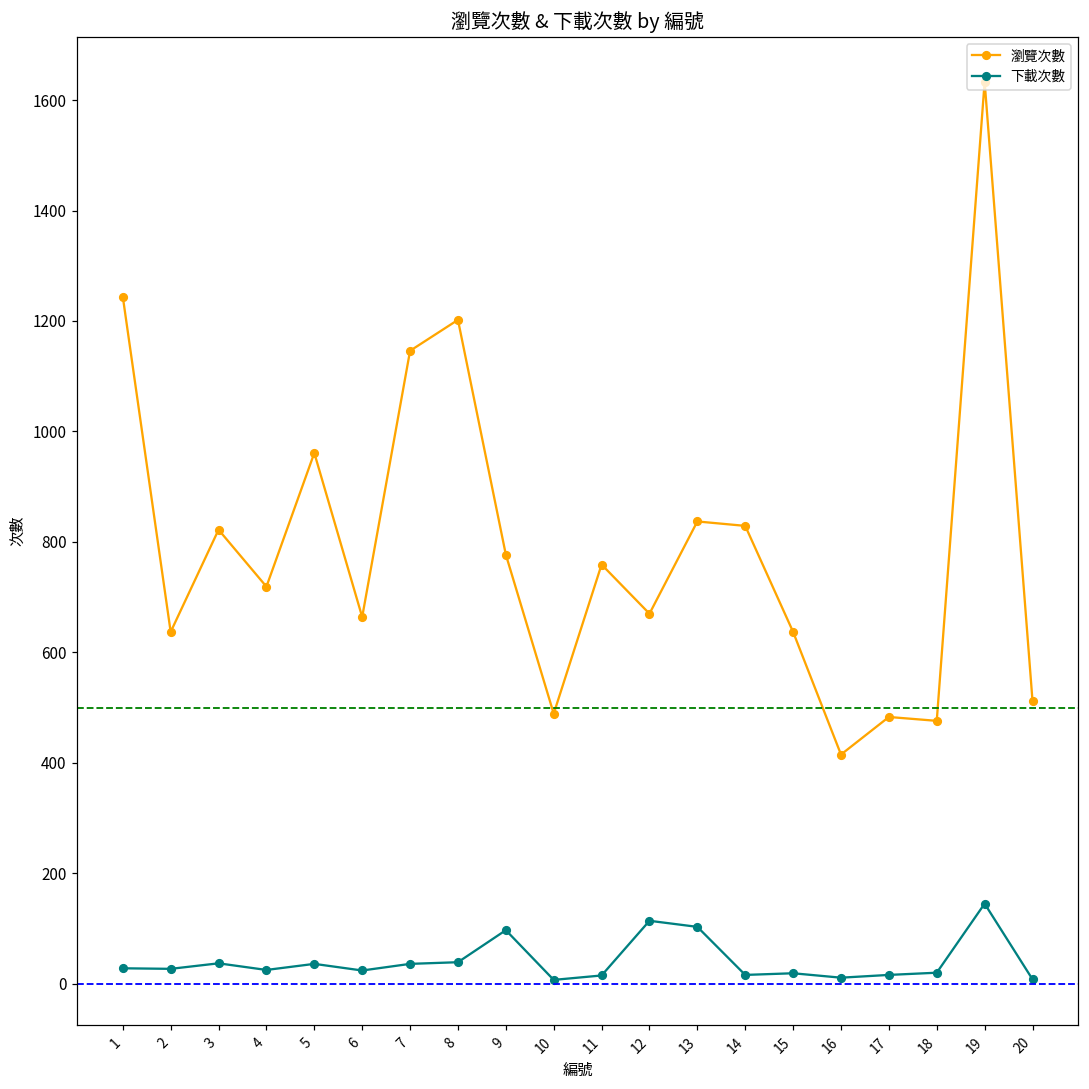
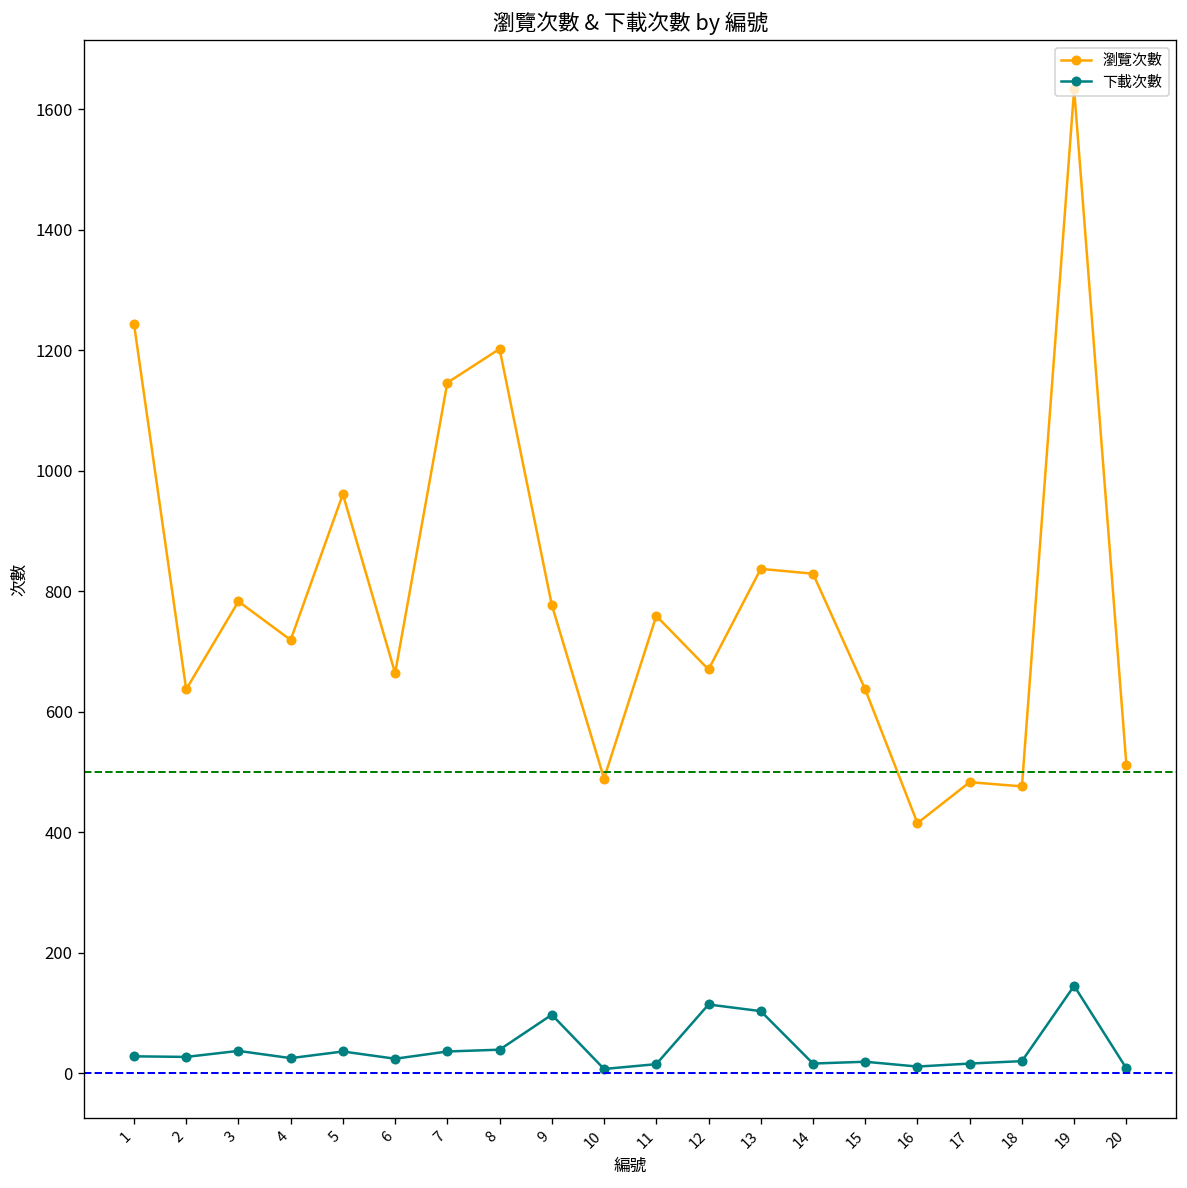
  {
    "瀏覽次數": {
      "1": 1240,
      "2": 640,
-     "3": 820,
+     "3": 780,
      "4": 720,
      "5": 960,
      "6": 660,
      "7": 1150,
      "8": 1200,
      "9": 780,
      "10": 490,
      "11": 760,
      "12": 670,
      "13": 840,
      "14": 830,
      "15": 640,
      "16": 420,
      "17": 480,
      "18": 480,
      "20": 510
    },
    "下載次數": {
      "1": 30,
      "2": 30,
      "3": 40,
      "4": 30,
      "5": 40,
      "6": 20,
      "7": 40,
      "8": 40,
      "9": 100,
      "10": 10,
      "11": 20,
      "12": 110,
      "13": 100,
      "14": 20,
      "15": 20,
      "16": 10,
      "17": 20,
      "18": 20,
      "19": 150,
      "20": 10
    }
  }
